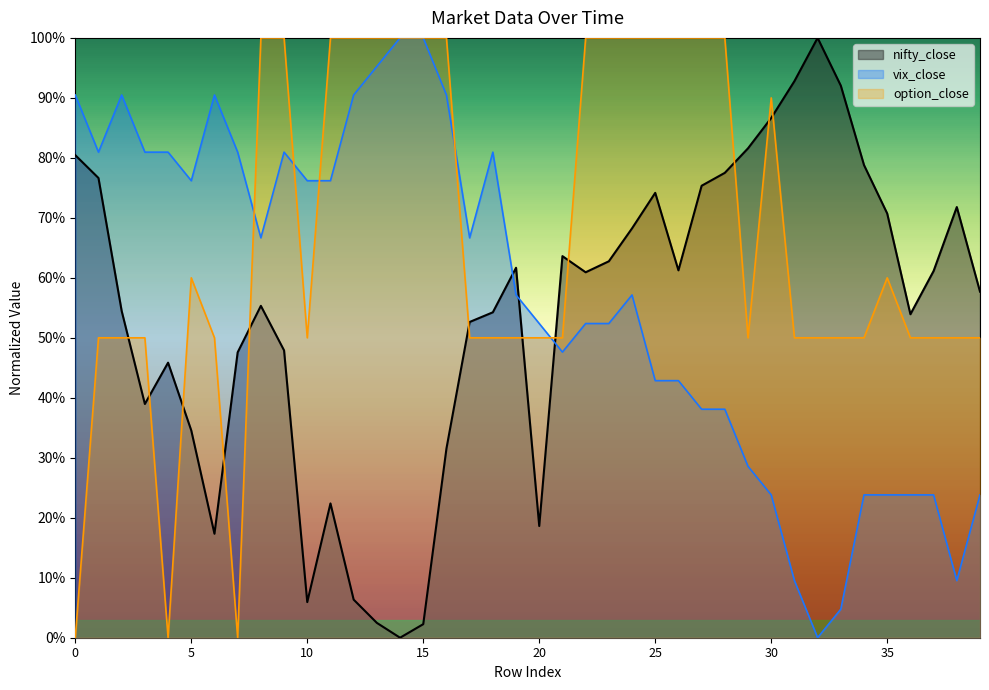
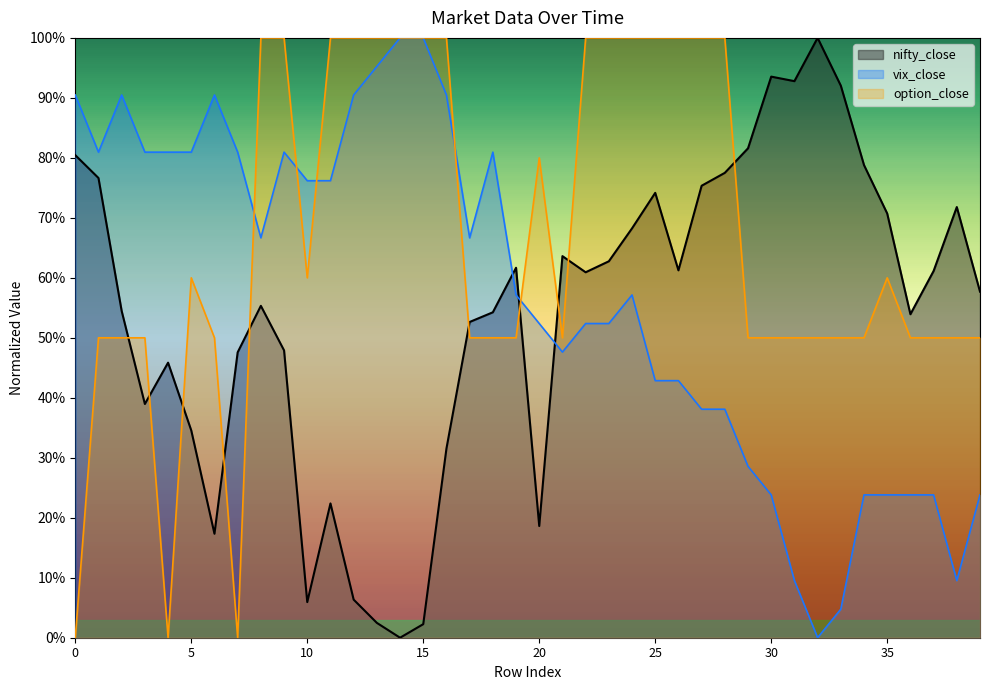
  {
    "nifty_close": {
      "0": "80%",
      "5": "35%",
      "10": "6%",
      "20": "19%",
      "25": "74%",
-     "30": "87%",
+     "30": "94%",
      "35": "71%"
    },
    "vix_close": {
      "0": "90%",
-     "5": "76%",
+     "5": "81%",
      "10": "76%",
      "20": "52%",
      "25": "43%",
      "30": "24%",
      "35": "24%"
    },
    "option_close": {
      "5": "60%",
-     "10": "50%",
-     "20": "50%",
+     "10": "60%",
+     "20": "80%",
      "25": "100%",
-     "30": "90%",
+     "30": "50%",
      "35": "60%"
    }
  }
